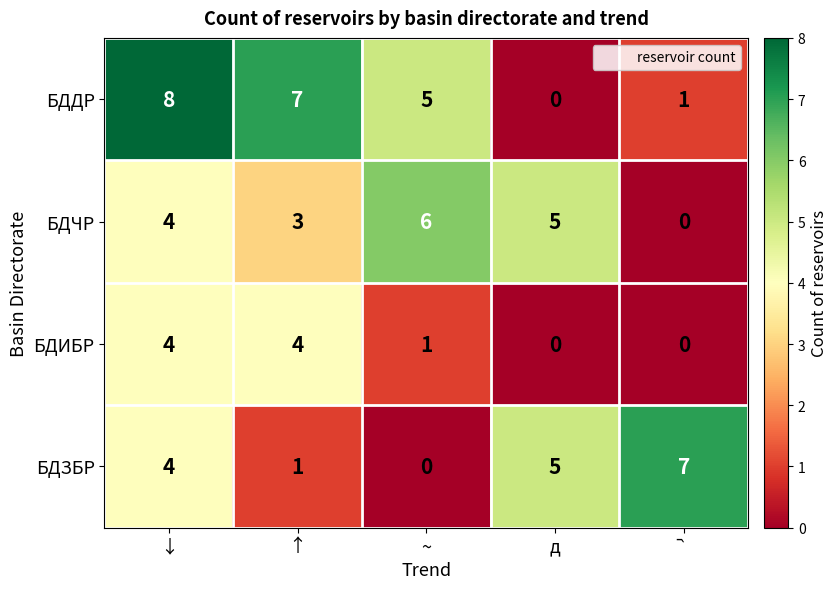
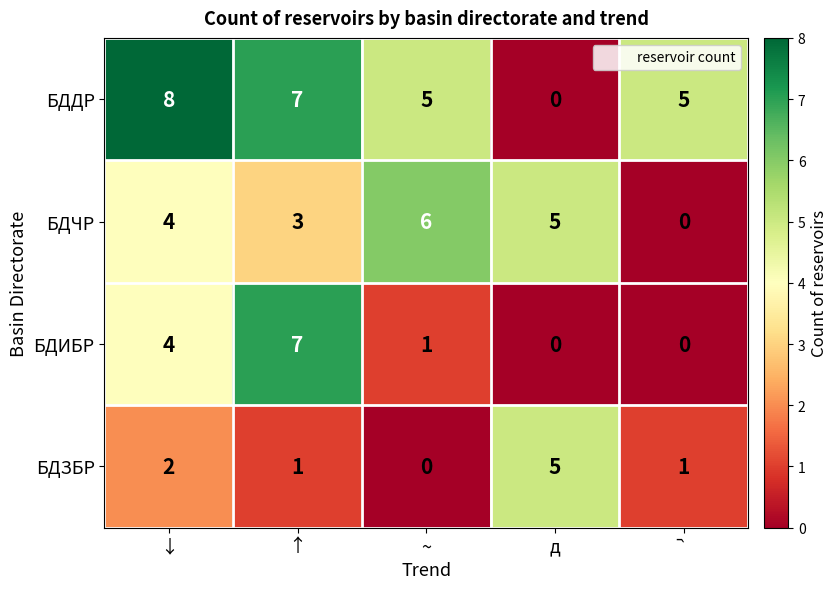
  {
    "БДДР": {
      "↓": 8,
      "↑": 7,
      "~": 5,
      "д": 0,
-     "᷆": 1
+     "᷆": 5
    },
    "БДЧР": {
      "↓": 4,
      "↑": 3,
      "~": 6,
      "д": 5,
      "᷆": 0
    },
    "БДИБР": {
      "↓": 4,
-     "↑": 4,
+     "↑": 7,
      "~": 1,
      "д": 0,
      "᷆": 0
    },
    "БДЗБР": {
-     "↓": 4,
+     "↓": 2,
      "↑": 1,
      "~": 0,
      "д": 5,
-     "᷆": 7
+     "᷆": 1
    }
  }
